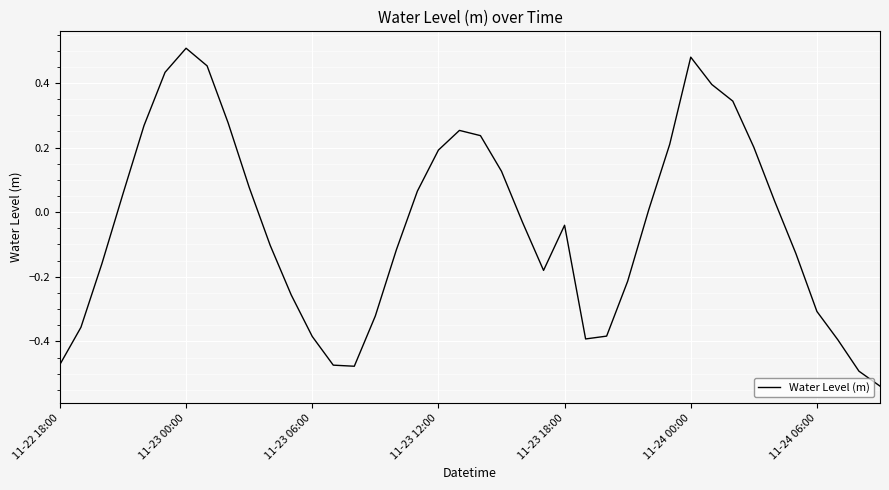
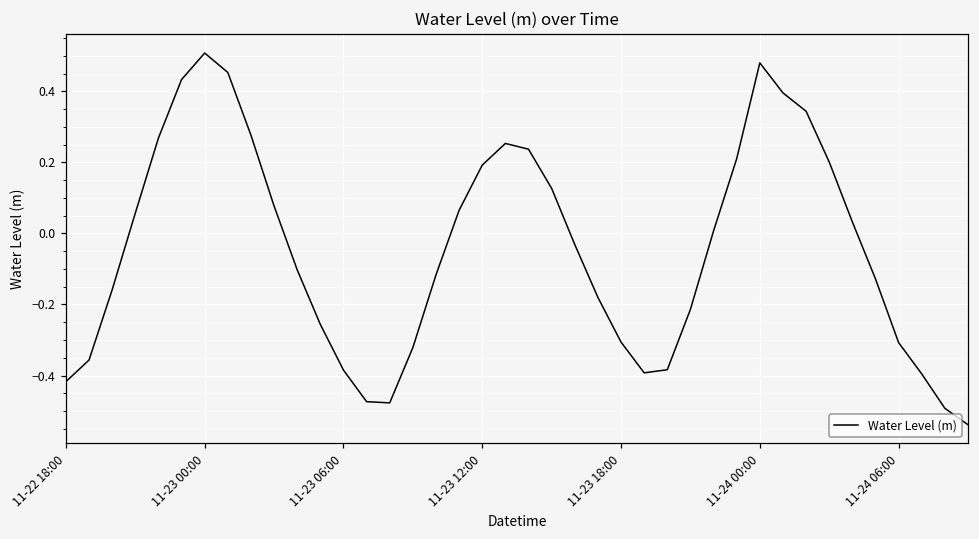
  {
-   "11-22 18:00": -0.47,
+   "11-22 18:00": -0.42,
    "11-23 00:00": 0.51,
    "11-23 06:00": -0.38,
    "11-23 12:00": 0.19,
-   "11-23 18:00": -0.04,
+   "11-23 18:00": -0.31,
    "11-24 00:00": 0.48,
    "11-24 06:00": -0.31
  }
